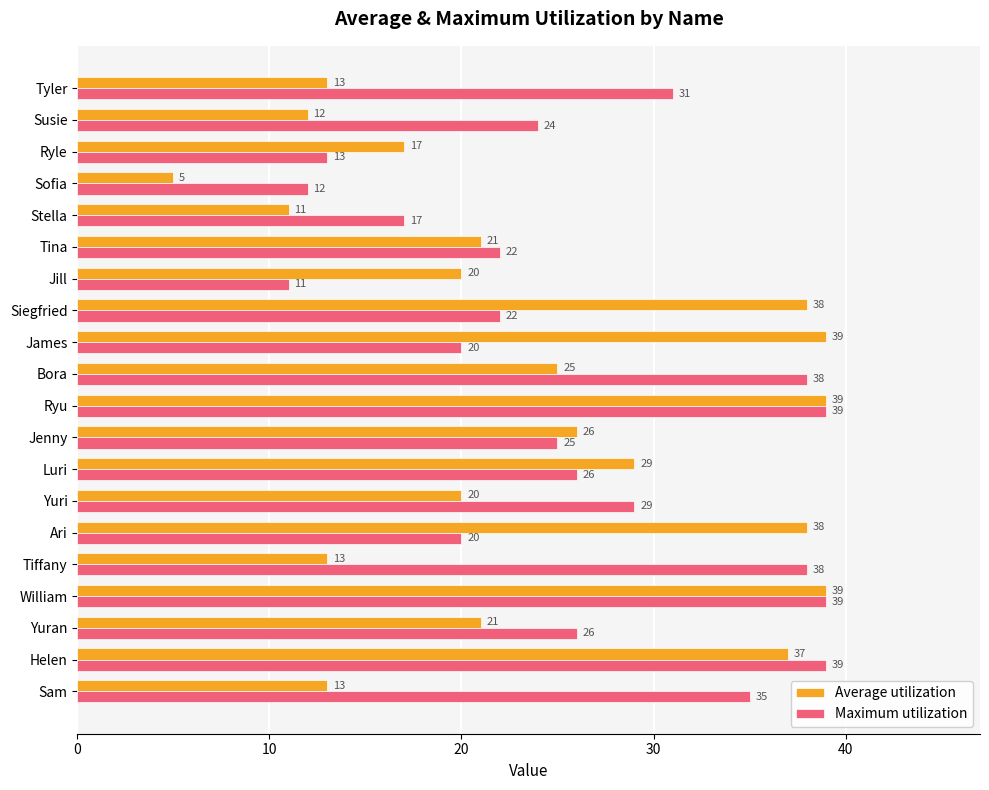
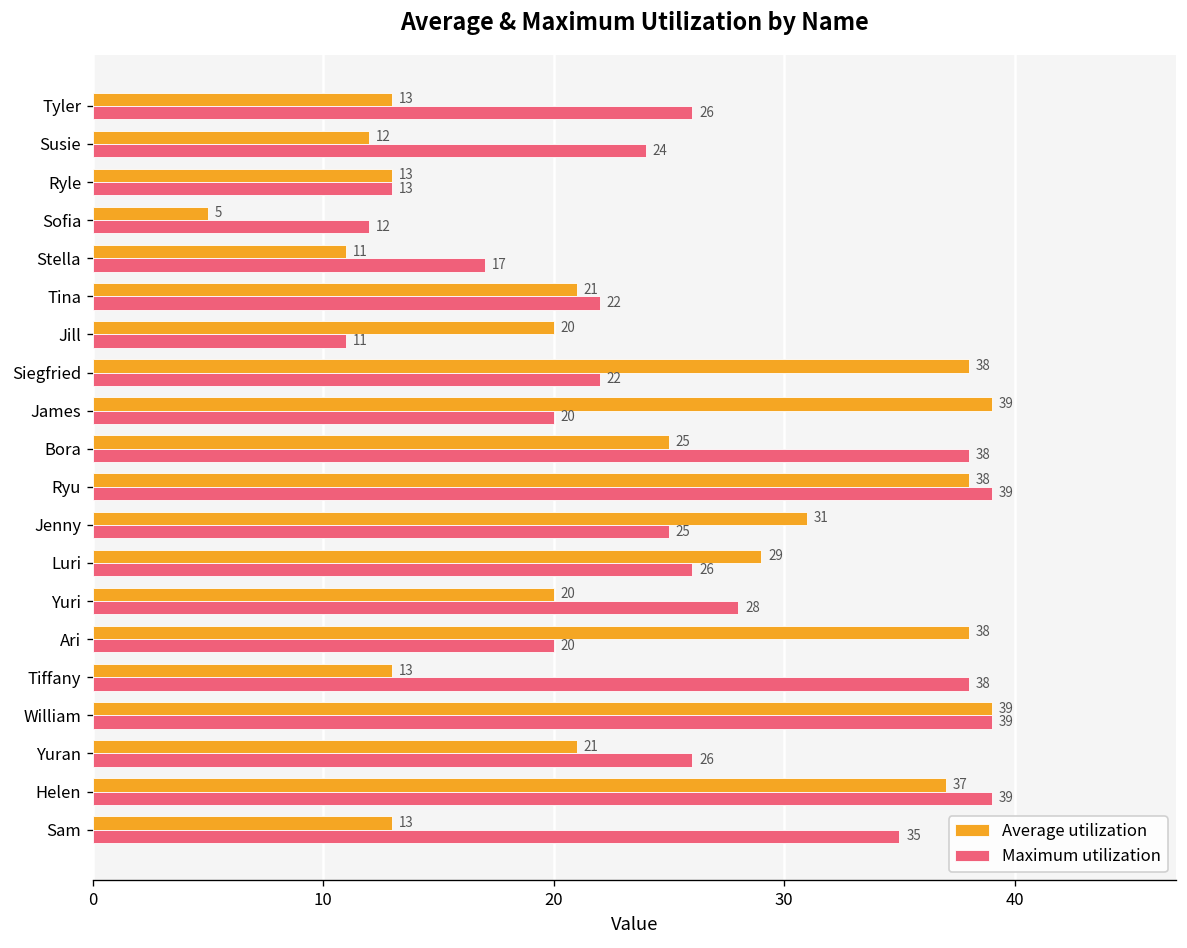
  {
    "Average utilization": {
      "Tyler": 13,
      "Susie": 12,
-     "Ryle": 17,
+     "Ryle": 13,
      "Sofia": 5,
      "Stella": 11,
      "Tina": 21,
      "Jill": 20,
      "Siegfried": 38,
      "James": 39,
      "Bora": 25,
-     "Ryu": 39,
-     "Jenny": 26,
+     "Ryu": 38,
+     "Jenny": 31,
      "Luri": 29,
      "Yuri": 20,
      "Ari": 38,
      "Tiffany": 13,
      "William": 39,
      "Yuran": 21,
      "Helen": 37,
      "Sam": 13
    },
    "Maximum utilization": {
-     "Tyler": 31,
+     "Tyler": 26,
      "Susie": 24,
      "Ryle": 13,
      "Sofia": 12,
      "Stella": 17,
      "Tina": 22,
      "Jill": 11,
      "Siegfried": 22,
      "James": 20,
      "Bora": 38,
      "Ryu": 39,
      "Jenny": 25,
      "Luri": 26,
-     "Yuri": 29,
+     "Yuri": 28,
      "Ari": 20,
      "Tiffany": 38,
      "William": 39,
      "Yuran": 26,
      "Helen": 39,
      "Sam": 35
    }
  }
